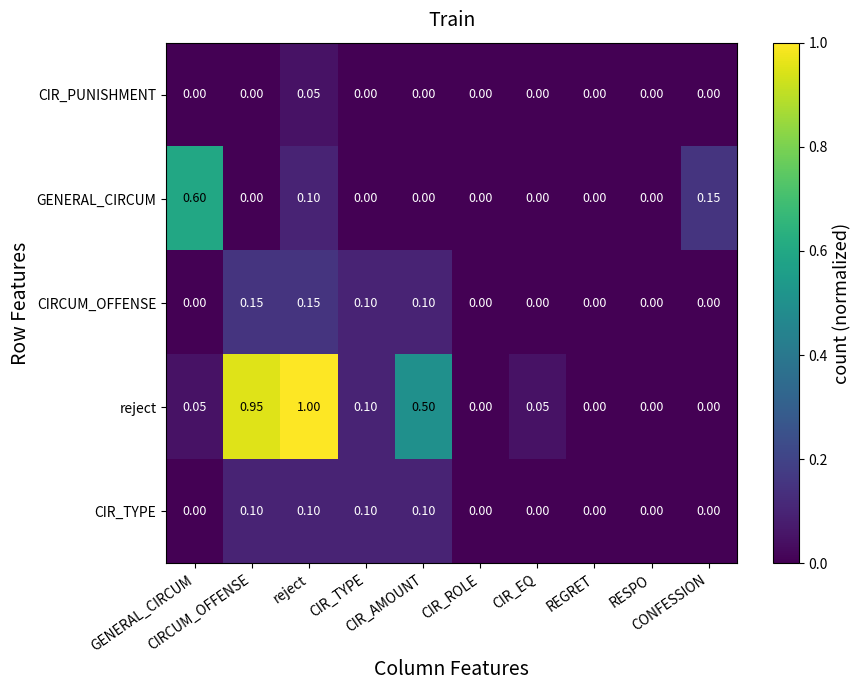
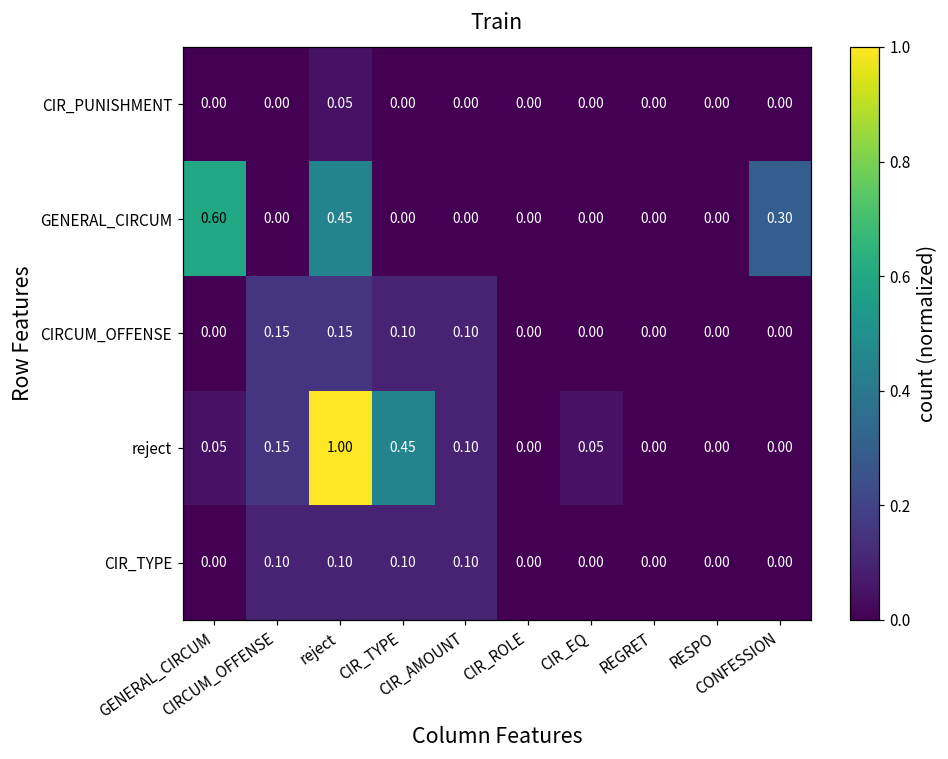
  {
    "CIR_PUNISHMENT": {
      "GENERAL_CIRCUM": 0.00,
      "CIRCUM_OFFENSE": 0.00,
      "reject": 0.05,
      "CIR_TYPE": 0.00,
      "CIR_AMOUNT": 0.00,
      "CIR_ROLE": 0.00,
      "CIR_EQ": 0.00,
      "REGRET": 0.00,
      "RESPO": 0.00,
      "CONFESSION": 0.00
    },
    "GENERAL_CIRCUM": {
      "GENERAL_CIRCUM": 0.60,
      "CIRCUM_OFFENSE": 0.00,
-     "reject": 0.10,
+     "reject": 0.45,
      "CIR_TYPE": 0.00,
      "CIR_AMOUNT": 0.00,
      "CIR_ROLE": 0.00,
      "CIR_EQ": 0.00,
      "REGRET": 0.00,
      "RESPO": 0.00,
-     "CONFESSION": 0.15
+     "CONFESSION": 0.30
    },
    "CIRCUM_OFFENSE": {
      "GENERAL_CIRCUM": 0.00,
      "CIRCUM_OFFENSE": 0.15,
      "reject": 0.15,
      "CIR_TYPE": 0.10,
      "CIR_AMOUNT": 0.10,
      "CIR_ROLE": 0.00,
      "CIR_EQ": 0.00,
      "REGRET": 0.00,
      "RESPO": 0.00,
      "CONFESSION": 0.00
    },
    "reject": {
      "GENERAL_CIRCUM": 0.05,
-     "CIRCUM_OFFENSE": 0.95,
+     "CIRCUM_OFFENSE": 0.15,
      "reject": 1.00,
-     "CIR_TYPE": 0.10,
-     "CIR_AMOUNT": 0.50,
+     "CIR_TYPE": 0.45,
+     "CIR_AMOUNT": 0.10,
      "CIR_ROLE": 0.00,
      "CIR_EQ": 0.05,
      "REGRET": 0.00,
      "RESPO": 0.00,
      "CONFESSION": 0.00
    },
    "CIR_TYPE": {
      "GENERAL_CIRCUM": 0.00,
      "CIRCUM_OFFENSE": 0.10,
      "reject": 0.10,
      "CIR_TYPE": 0.10,
      "CIR_AMOUNT": 0.10,
      "CIR_ROLE": 0.00,
      "CIR_EQ": 0.00,
      "REGRET": 0.00,
      "RESPO": 0.00,
      "CONFESSION": 0.00
    }
  }
